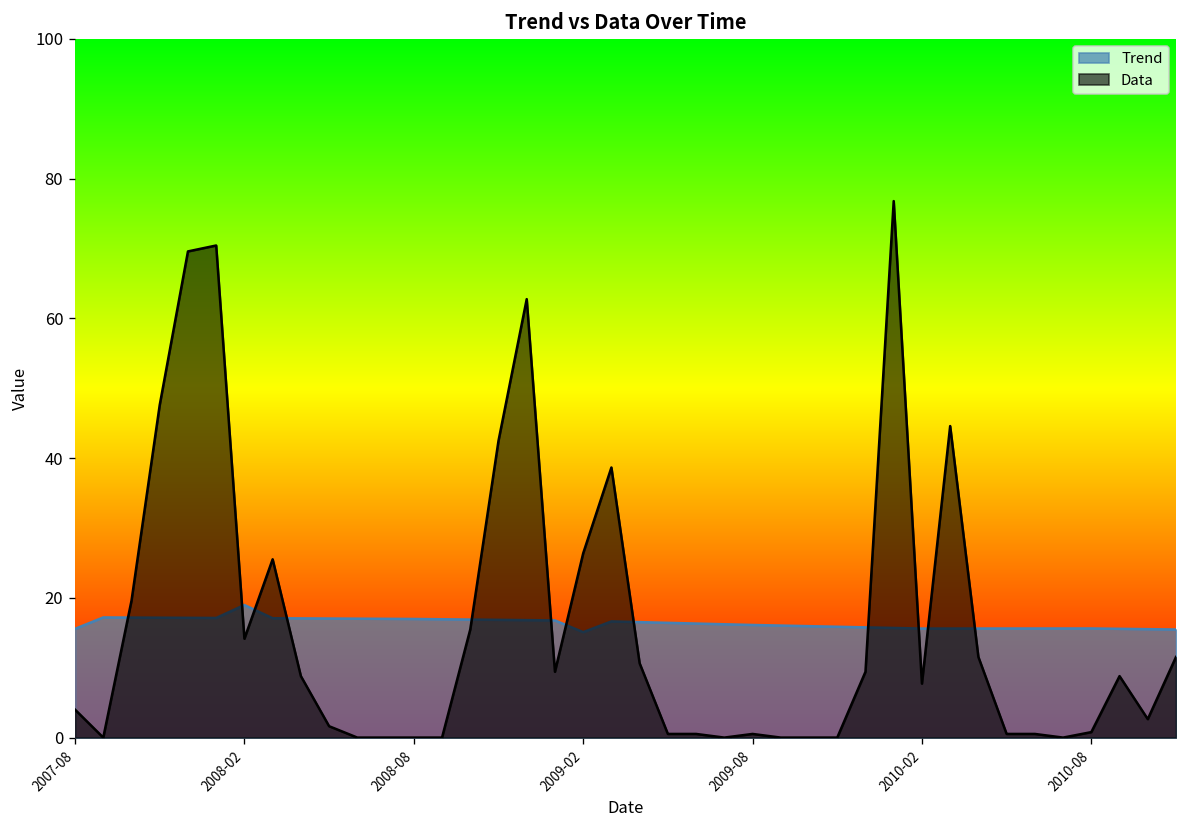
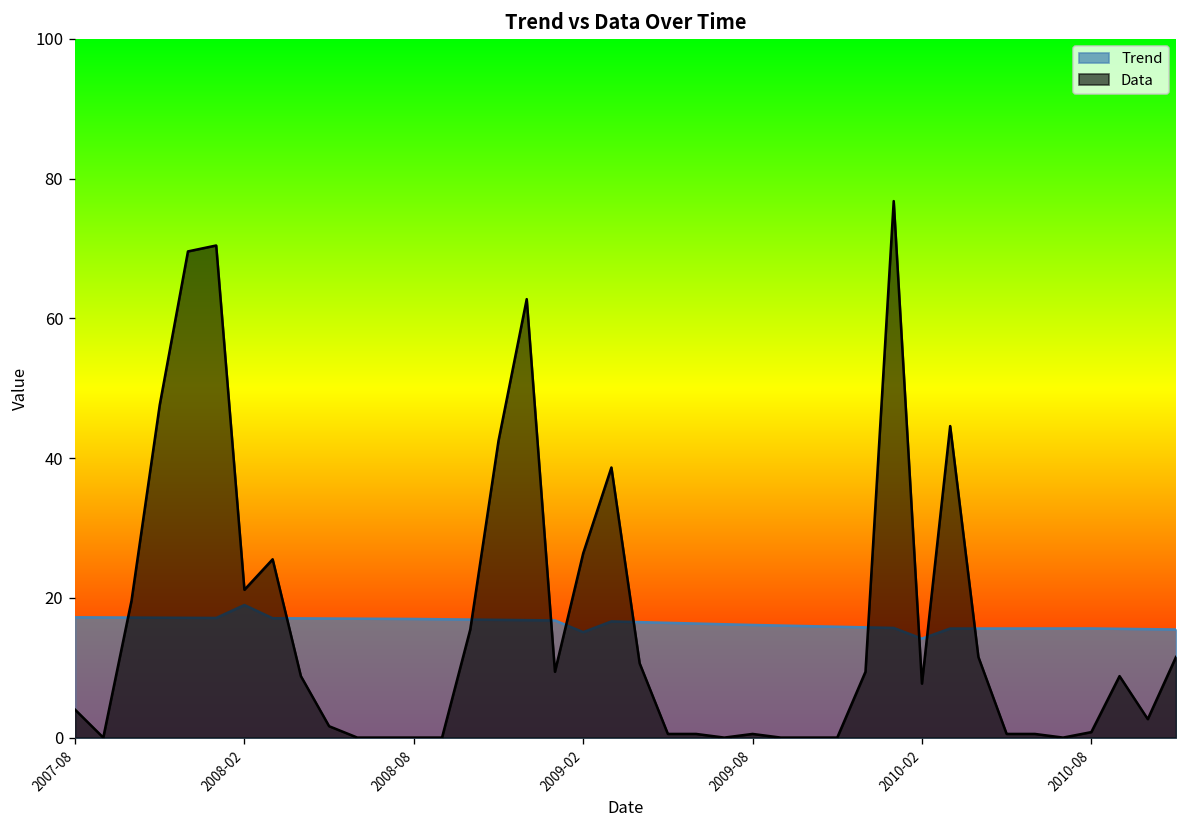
  {
    "Trend": {
-     "2007-08": 16,
+     "2007-08": 17,
      "2008-02": 19,
      "2008-08": 17,
      "2009-02": 15,
      "2009-08": 16,
-     "2010-02": 16,
+     "2010-02": 14,
      "2010-08": 16
    },
    "Data": {
      "2007-08": 4,
-     "2008-02": 14,
+     "2008-02": 21,
      "2008-08": 0,
      "2009-02": 26,
      "2009-08": 1,
      "2010-02": 8,
      "2010-08": 1
    }
  }
